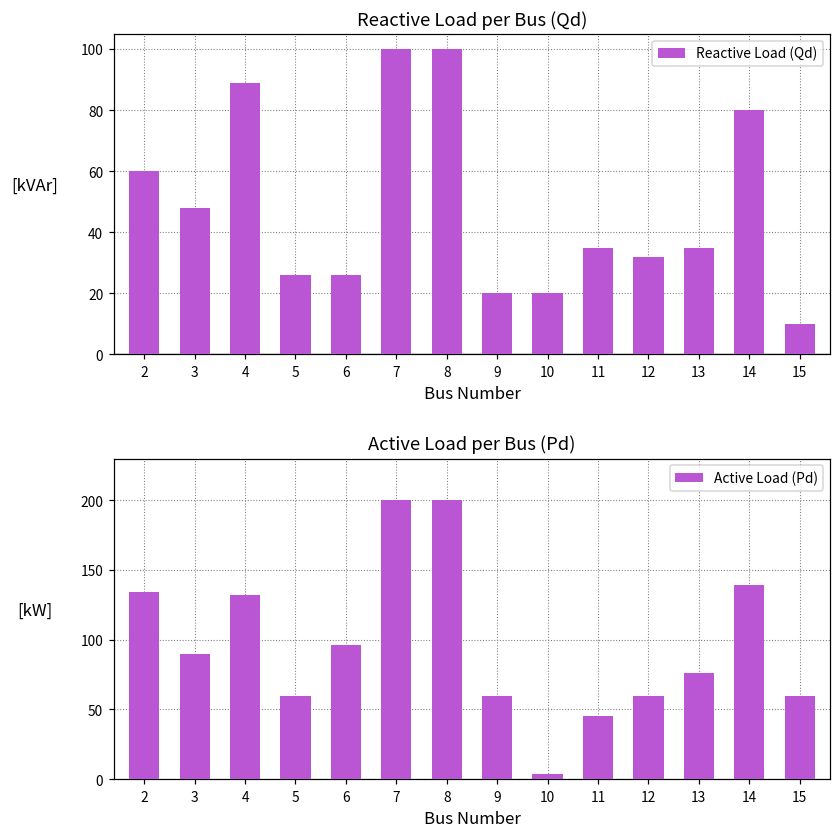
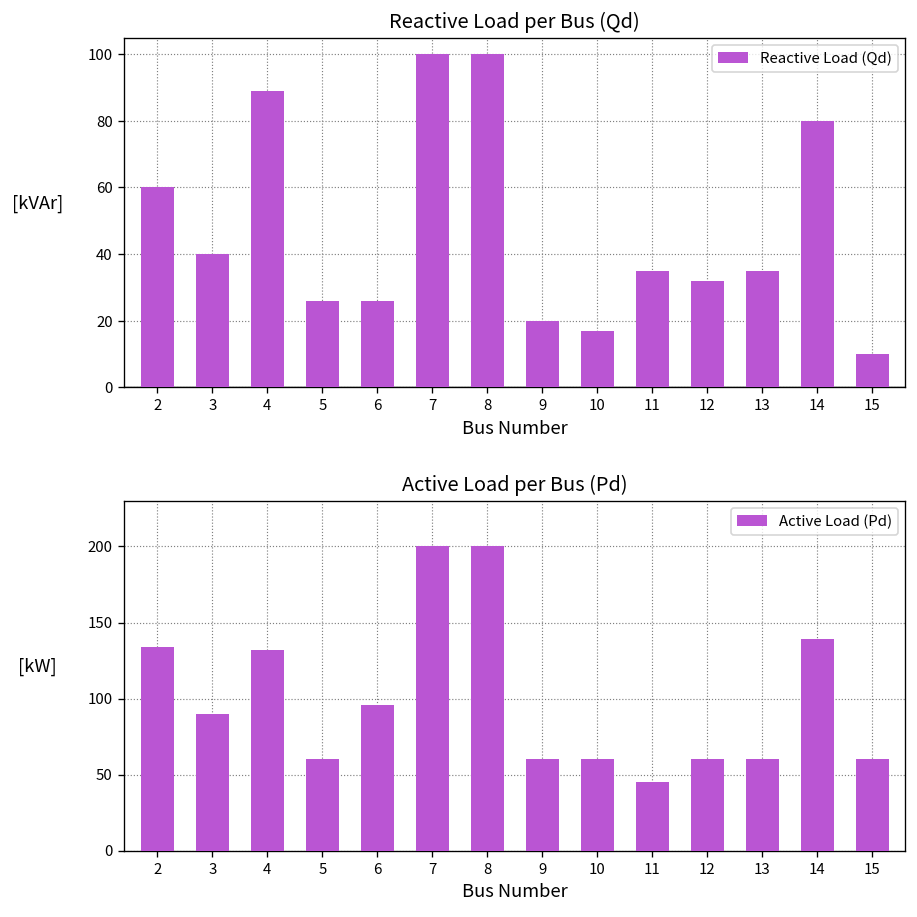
  {
    "Reactive Load per Bus (Qd)": {
      "2": 60,
-     "3": 48,
+     "3": 40,
      "4": 89,
      "5": 26,
      "6": 26,
      "7": 100,
      "8": 100,
      "9": 20,
-     "10": 20,
+     "10": 17,
      "11": 35,
      "12": 32,
      "13": 35,
      "14": 80,
      "15": 10
    },
    "Active Load per Bus (Pd)": {
      "2": 134,
      "3": 90,
      "4": 132,
      "5": 60,
      "6": 96,
      "7": 200,
      "8": 200,
      "9": 60,
-     "10": 4,
+     "10": 60,
      "11": 45,
      "12": 60,
-     "13": 76,
+     "13": 60,
      "14": 139,
      "15": 60
    }
  }
